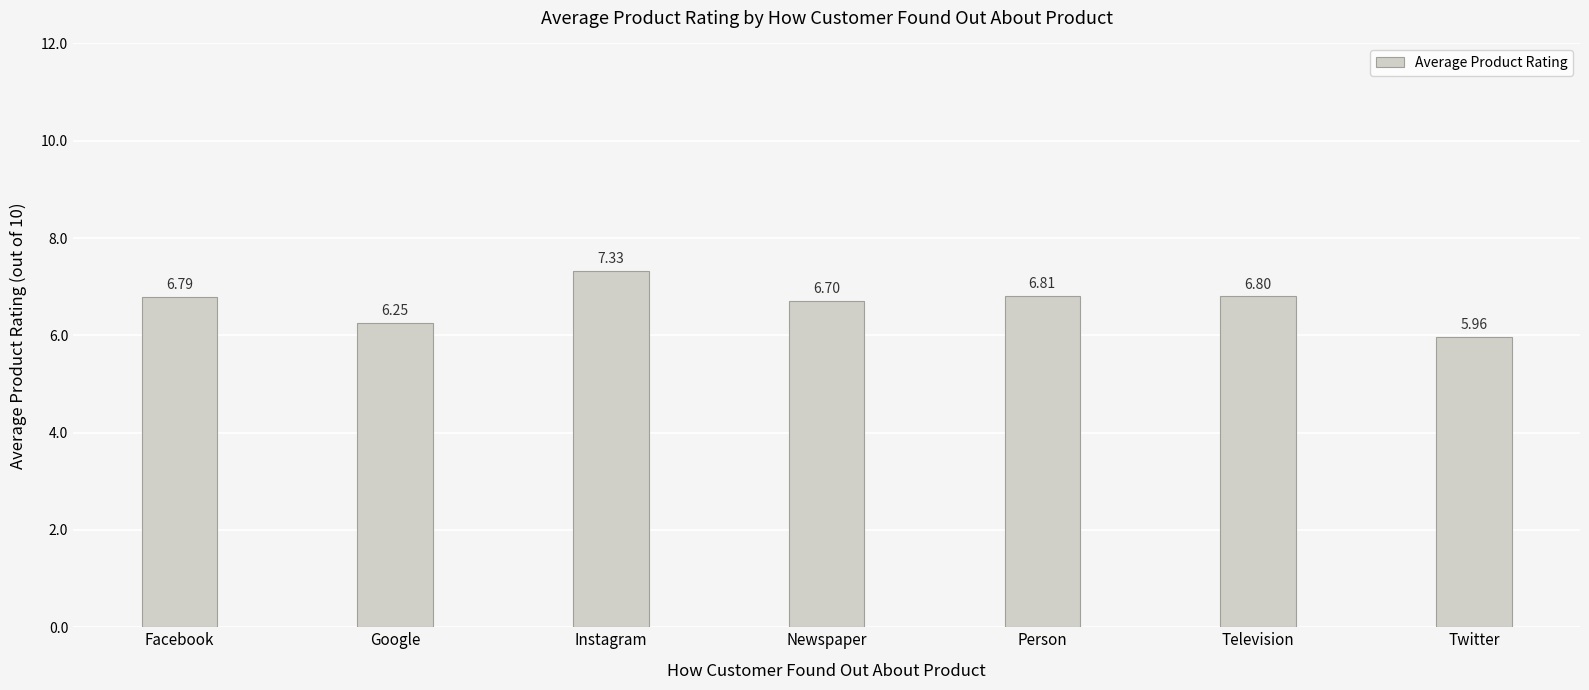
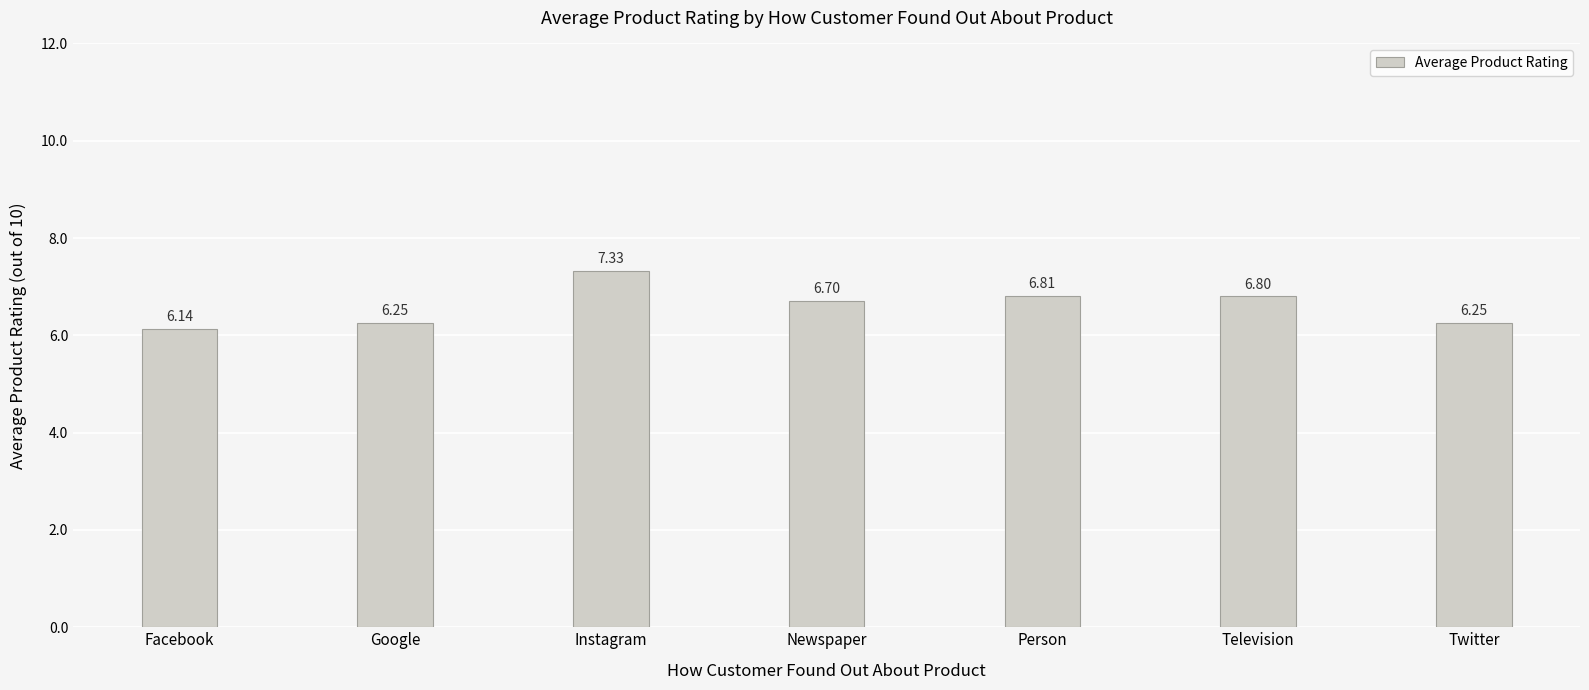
  {
-   "Facebook": 6.79,
+   "Facebook": 6.14,
    "Google": 6.25,
    "Instagram": 7.33,
    "Newspaper": 6.70,
    "Person": 6.81,
    "Television": 6.80,
-   "Twitter": 5.96
+   "Twitter": 6.25
  }
